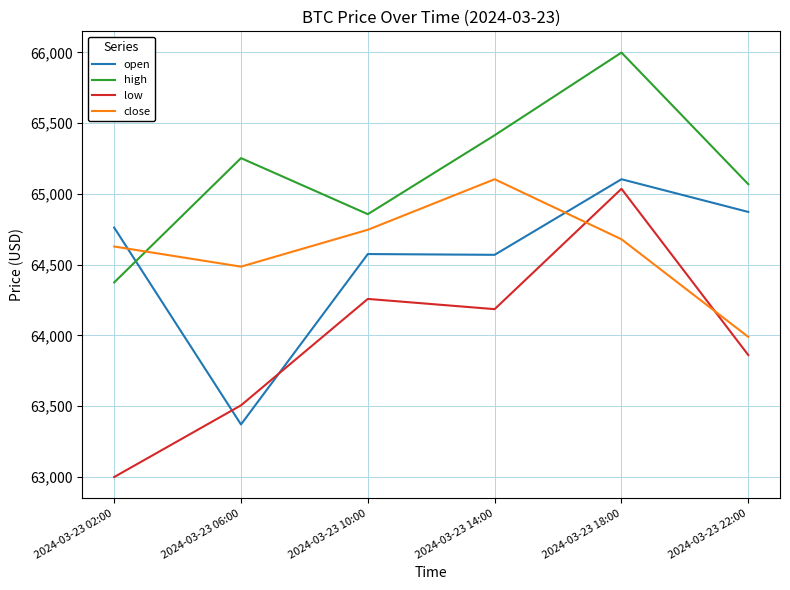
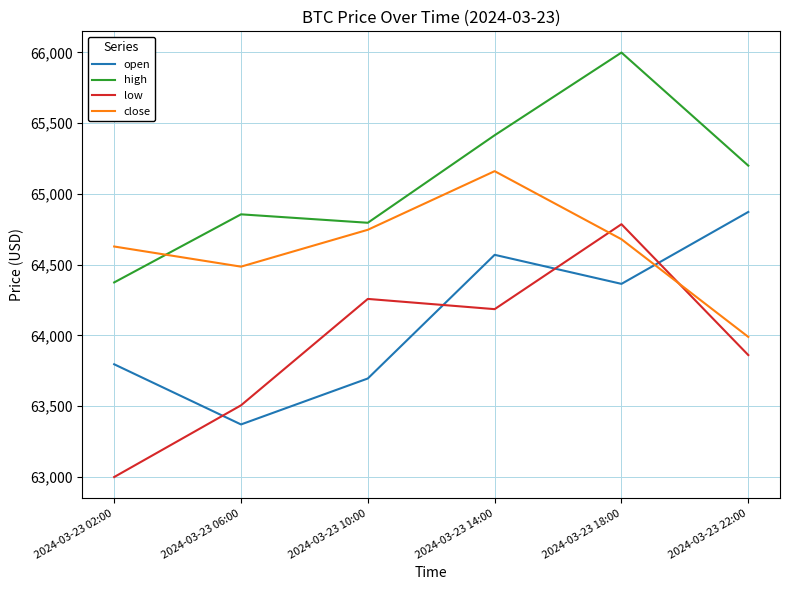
  {
    "open": {
-     "2024-03-23 02:00": "64,760",
+     "2024-03-23 02:00": "63,800",
      "2024-03-23 06:00": "63,370",
-     "2024-03-23 10:00": "64,580",
+     "2024-03-23 10:00": "63,700",
      "2024-03-23 14:00": "64,570",
-     "2024-03-23 18:00": "65,100",
+     "2024-03-23 18:00": "64,360",
      "2024-03-23 22:00": "64,870"
    },
    "high": {
      "2024-03-23 02:00": "64,370",
-     "2024-03-23 06:00": "65,250",
-     "2024-03-23 10:00": "64,860",
+     "2024-03-23 06:00": "64,860",
+     "2024-03-23 10:00": "64,800",
      "2024-03-23 14:00": "65,410",
      "2024-03-23 18:00": "66,000",
-     "2024-03-23 22:00": "65,070"
+     "2024-03-23 22:00": "65,200"
    },
    "low": {
      "2024-03-23 02:00": "63,000",
      "2024-03-23 06:00": "63,510",
      "2024-03-23 10:00": "64,260",
      "2024-03-23 14:00": "64,190",
-     "2024-03-23 18:00": "65,040",
+     "2024-03-23 18:00": "64,790",
      "2024-03-23 22:00": "63,860"
    },
    "close": {
      "2024-03-23 02:00": "64,630",
      "2024-03-23 06:00": "64,490",
      "2024-03-23 10:00": "64,750",
-     "2024-03-23 14:00": "65,100",
+     "2024-03-23 14:00": "65,160",
      "2024-03-23 18:00": "64,680",
      "2024-03-23 22:00": "63,990"
    }
  }
